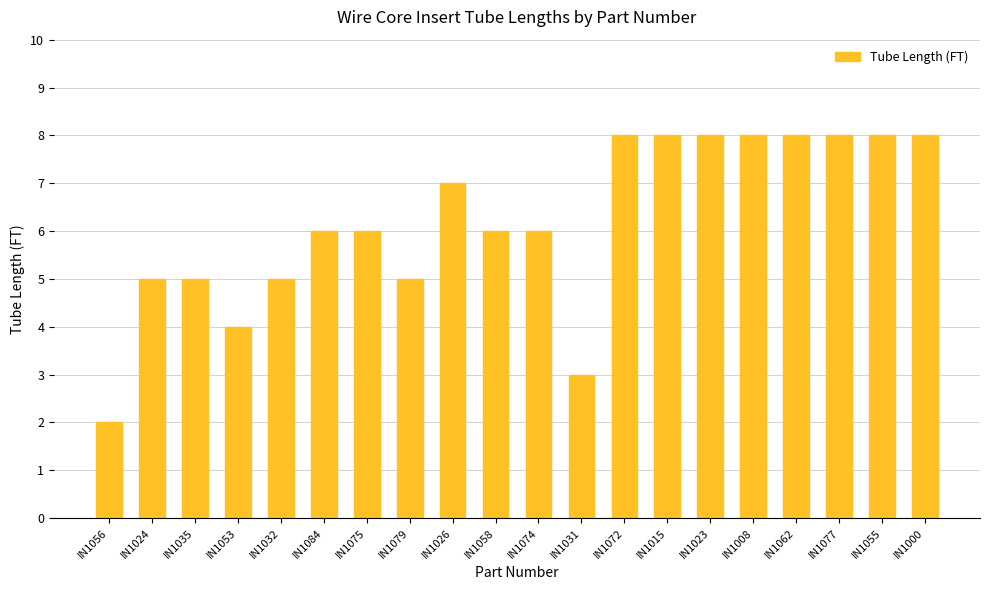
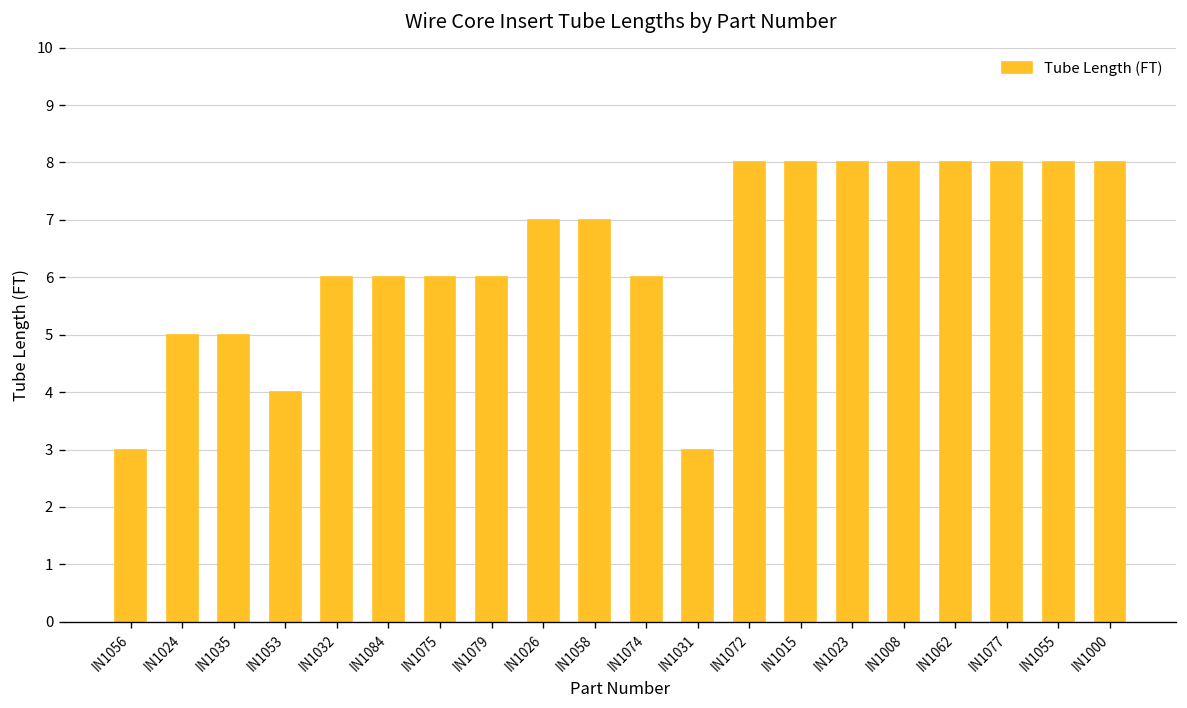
  {
-   "IN1056": 2,
+   "IN1056": 3,
    "IN1024": 5,
    "IN1035": 5,
    "IN1053": 4,
-   "IN1032": 5,
+   "IN1032": 6,
    "IN1084": 6,
    "IN1075": 6,
-   "IN1079": 5,
+   "IN1079": 6,
    "IN1026": 7,
-   "IN1058": 6,
+   "IN1058": 7,
    "IN1074": 6,
    "IN1031": 3,
    "IN1072": 8,
    "IN1015": 8,
    "IN1023": 8,
    "IN1008": 8,
    "IN1062": 8,
    "IN1077": 8,
    "IN1055": 8,
    "IN1000": 8
  }
